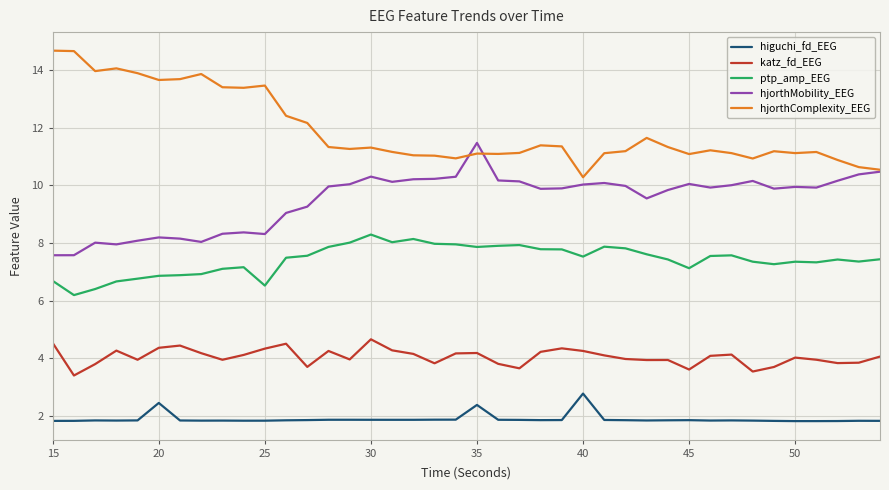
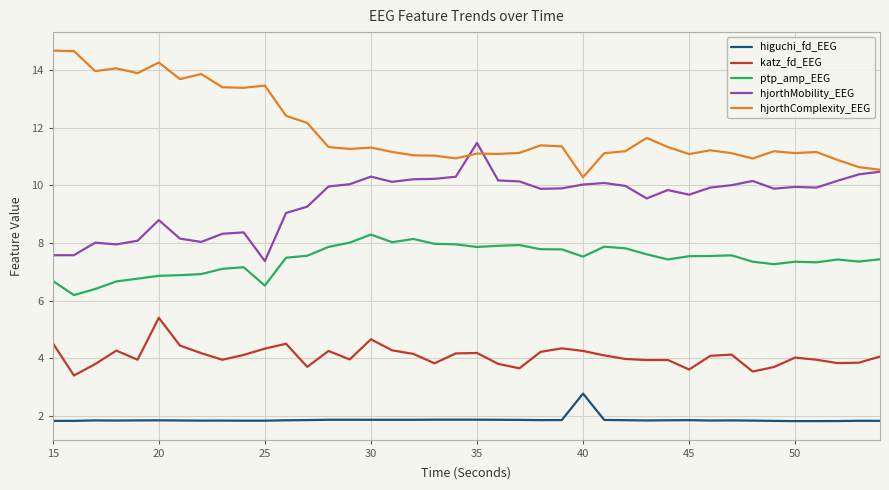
  {
    "higuchi_fd_EEG": {
      "15": 1.8,
-     "20": 2.4,
+     "20": 1.8,
      "25": 1.8,
      "30": 1.9,
-     "35": 2.4,
+     "35": 1.9,
      "40": 2.8,
      "45": 1.8,
      "50": 1.8
    },
    "katz_fd_EEG": {
      "15": 4.5,
-     "20": 4.4,
+     "20": 5.4,
      "25": 4.3,
      "30": 4.7,
      "35": 4.2,
      "40": 4.2,
      "45": 3.6,
      "50": 4.0
    },
    "ptp_amp_EEG": {
      "15": 6.7,
      "20": 6.9,
      "25": 6.5,
      "30": 8.3,
      "35": 7.9,
      "40": 7.5,
-     "45": 7.1,
+     "45": 7.5,
      "50": 7.3
    },
    "hjorthMobility_EEG": {
      "15": 7.6,
-     "20": 8.2,
-     "25": 8.3,
+     "20": 8.8,
+     "25": 7.4,
      "30": 10.3,
      "35": 11.5,
      "40": 10.0,
-     "45": 10.1,
+     "45": 9.7,
      "50": 9.9
    },
    "hjorthComplexity_EEG": {
      "15": 14.7,
-     "20": 13.7,
+     "20": 14.3,
      "25": 13.5,
      "30": 11.3,
      "35": 11.1,
      "40": 10.3,
      "45": 11.1,
      "50": 11.1
    }
  }
